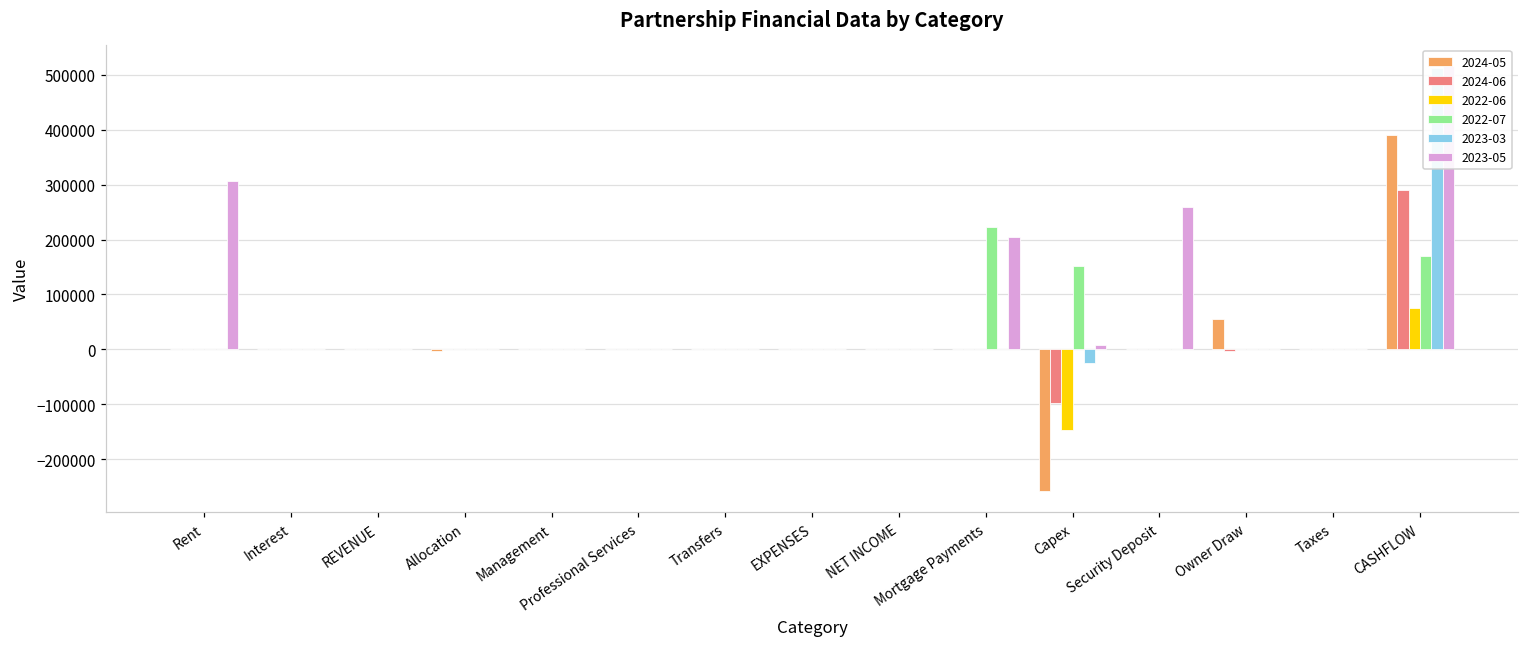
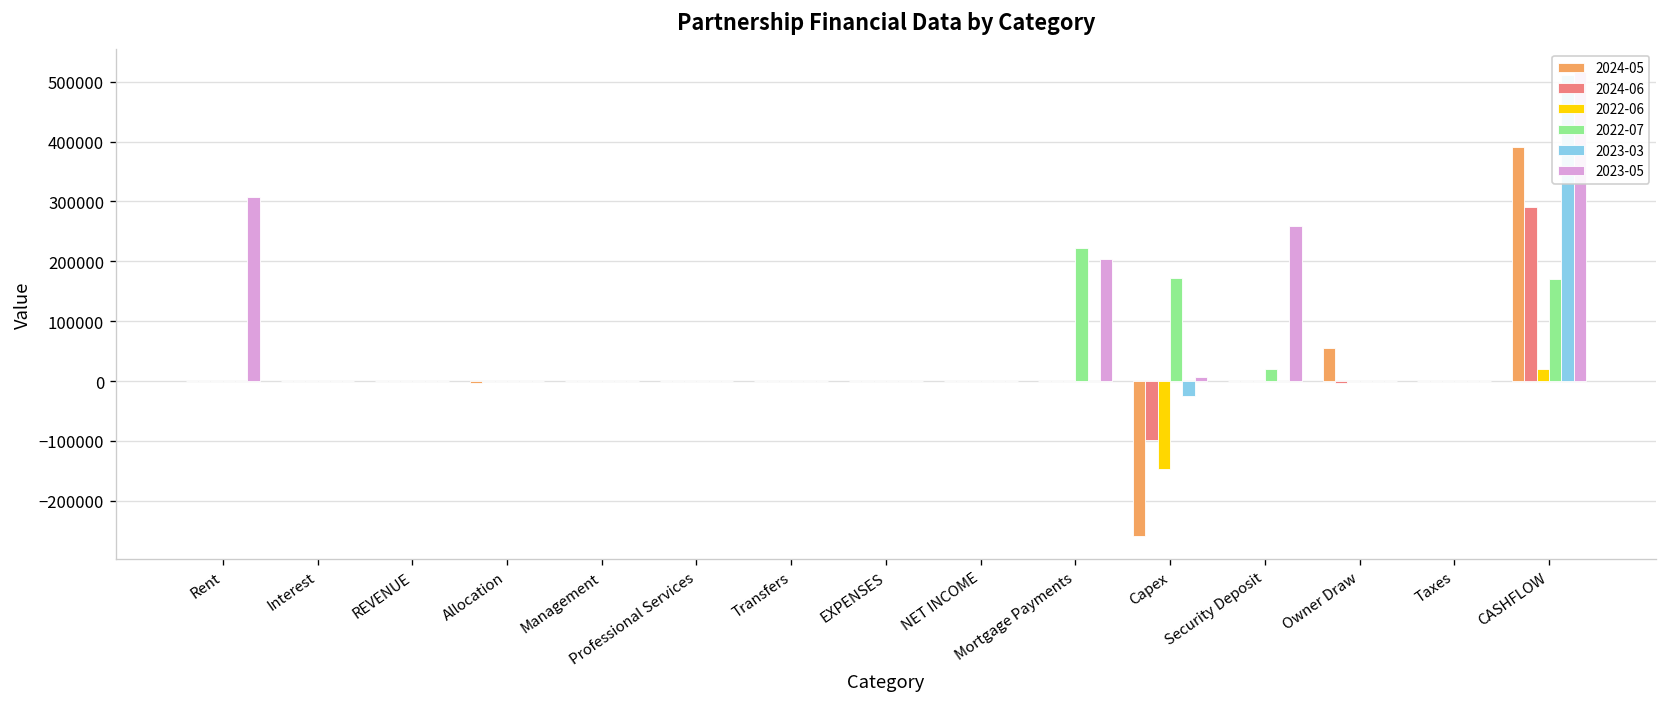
  {
    "2022-06": {
      "Rent": 0,
      "Allocation": 0,
      "Management": 0,
      "Transfers": 0,
      "Mortgage Payments": 0,
      "Capex": -150000,
      "Security Deposit": 0,
      "Owner Draw": 0,
      "Taxes": 0,
-     "CASHFLOW": 70000
+     "CASHFLOW": 20000
    },
    "2022-07": {
      "Rent": 0,
      "Allocation": 0,
      "Management": 0,
      "Transfers": 0,
      "Mortgage Payments": 220000,
-     "Capex": 150000,
-     "Security Deposit": 0,
+     "Capex": 170000,
+     "Security Deposit": 20000,
      "Owner Draw": 0,
      "Taxes": 0,
      "CASHFLOW": 170000
    },
    "2023-03": {
      "Rent": 0,
      "Allocation": 0,
      "Management": 0,
      "Transfers": 0,
      "Mortgage Payments": 0,
      "Capex": -30000,
      "Security Deposit": 0,
      "Owner Draw": 0,
      "Taxes": 0
    },
    "2023-05": {
      "Rent": 310000,
      "Allocation": 0,
      "Professional Services": 0,
      "Transfers": 0,
      "Mortgage Payments": 200000,
      "Capex": 10000,
      "Security Deposit": 260000,
      "Owner Draw": 0,
      "Taxes": 0
    }
  }
